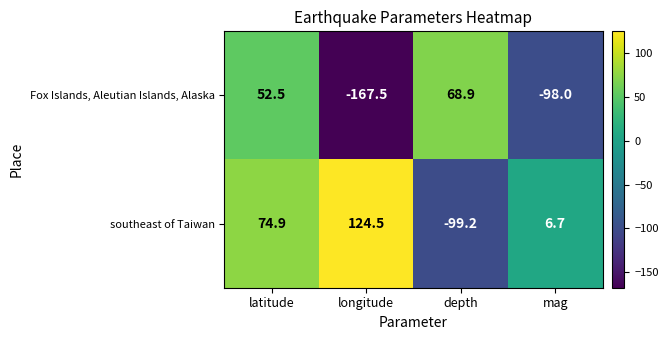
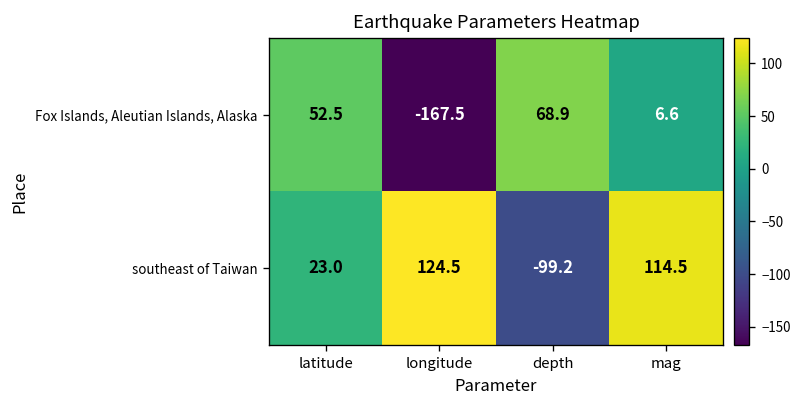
  {
    "Fox Islands, Aleutian Islands, Alaska": {
      "latitude": 52.5,
      "longitude": -167.5,
      "depth": 68.9,
-     "mag": -98.0
+     "mag": 6.6
    },
    "southeast of Taiwan": {
-     "latitude": 74.9,
+     "latitude": 23.0,
      "longitude": 124.5,
      "depth": -99.2,
-     "mag": 6.7
+     "mag": 114.5
    }
  }
